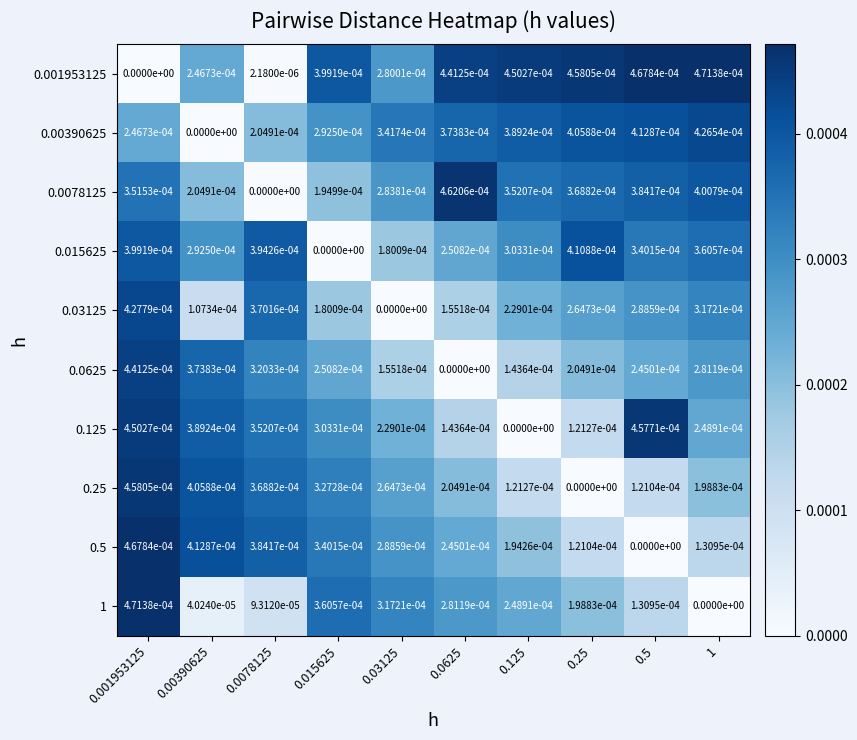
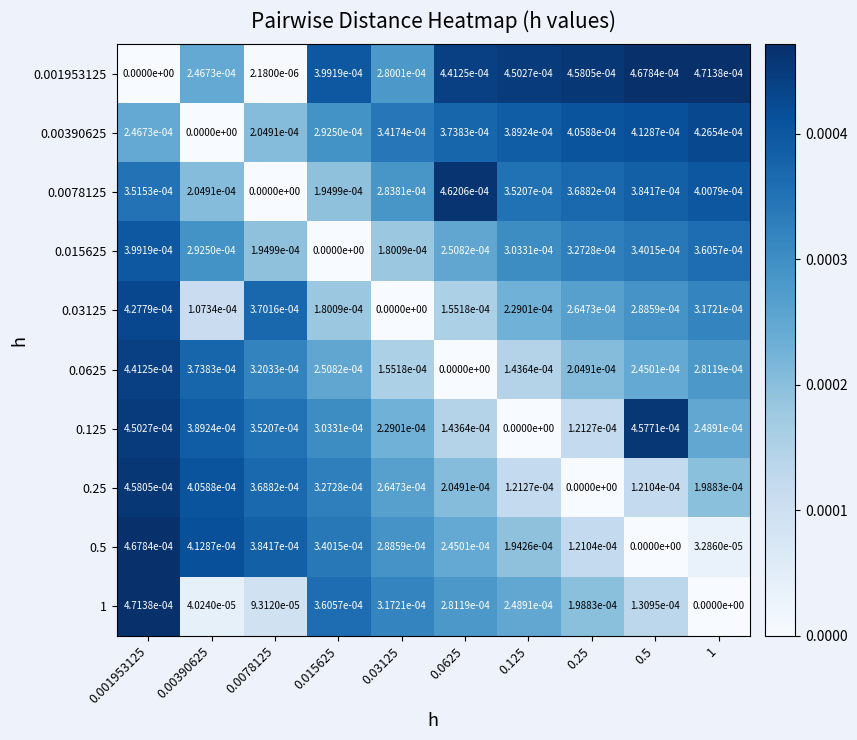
  {
    "0.001953125": {
      "0.001953125": "0.0000e+00",
      "0.00390625": "2.4673e-04",
      "0.0078125": "2.1800e-06",
      "0.015625": "3.9919e-04",
      "0.03125": "2.8001e-04",
      "0.0625": "4.4125e-04",
      "0.125": "4.5027e-04",
      "0.25": "4.5805e-04",
      "0.5": "4.6784e-04",
      "1": "4.7138e-04"
    },
    "0.00390625": {
      "0.001953125": "2.4673e-04",
      "0.00390625": "0.0000e+00",
      "0.0078125": "2.0491e-04",
      "0.015625": "2.9250e-04",
      "0.03125": "3.4174e-04",
      "0.0625": "3.7383e-04",
      "0.125": "3.8924e-04",
      "0.25": "4.0588e-04",
      "0.5": "4.1287e-04",
      "1": "4.2654e-04"
    },
    "0.0078125": {
      "0.001953125": "3.5153e-04",
      "0.00390625": "2.0491e-04",
      "0.0078125": "0.0000e+00",
      "0.015625": "1.9499e-04",
      "0.03125": "2.8381e-04",
      "0.0625": "4.6206e-04",
      "0.125": "3.5207e-04",
      "0.25": "3.6882e-04",
      "0.5": "3.8417e-04",
      "1": "4.0079e-04"
    },
    "0.015625": {
      "0.001953125": "3.9919e-04",
      "0.00390625": "2.9250e-04",
-     "0.0078125": "3.9426e-04",
+     "0.0078125": "1.9499e-04",
      "0.015625": "0.0000e+00",
      "0.03125": "1.8009e-04",
      "0.0625": "2.5082e-04",
      "0.125": "3.0331e-04",
-     "0.25": "4.1088e-04",
+     "0.25": "3.2728e-04",
      "0.5": "3.4015e-04",
      "1": "3.6057e-04"
    },
    "0.03125": {
      "0.001953125": "4.2779e-04",
      "0.00390625": "1.0734e-04",
      "0.0078125": "3.7016e-04",
      "0.015625": "1.8009e-04",
      "0.03125": "0.0000e+00",
      "0.0625": "1.5518e-04",
      "0.125": "2.2901e-04",
      "0.25": "2.6473e-04",
      "0.5": "2.8859e-04",
      "1": "3.1721e-04"
    },
    "0.0625": {
      "0.001953125": "4.4125e-04",
      "0.00390625": "3.7383e-04",
      "0.0078125": "3.2033e-04",
      "0.015625": "2.5082e-04",
      "0.03125": "1.5518e-04",
      "0.0625": "0.0000e+00",
      "0.125": "1.4364e-04",
      "0.25": "2.0491e-04",
      "0.5": "2.4501e-04",
      "1": "2.8119e-04"
    },
    "0.125": {
      "0.001953125": "4.5027e-04",
      "0.00390625": "3.8924e-04",
      "0.0078125": "3.5207e-04",
      "0.015625": "3.0331e-04",
      "0.03125": "2.2901e-04",
      "0.0625": "1.4364e-04",
      "0.125": "0.0000e+00",
      "0.25": "1.2127e-04",
      "0.5": "4.5771e-04",
      "1": "2.4891e-04"
    },
    "0.25": {
      "0.001953125": "4.5805e-04",
      "0.00390625": "4.0588e-04",
      "0.0078125": "3.6882e-04",
      "0.015625": "3.2728e-04",
      "0.03125": "2.6473e-04",
      "0.0625": "2.0491e-04",
      "0.125": "1.2127e-04",
      "0.25": "0.0000e+00",
      "0.5": "1.2104e-04",
      "1": "1.9883e-04"
    },
    "0.5": {
      "0.001953125": "4.6784e-04",
      "0.00390625": "4.1287e-04",
      "0.0078125": "3.8417e-04",
      "0.015625": "3.4015e-04",
      "0.03125": "2.8859e-04",
      "0.0625": "2.4501e-04",
      "0.125": "1.9426e-04",
      "0.25": "1.2104e-04",
      "0.5": "0.0000e+00",
-     "1": "1.3095e-04"
+     "1": "3.2860e-05"
    },
    "1": {
      "0.001953125": "4.7138e-04",
      "0.00390625": "4.0240e-05",
      "0.0078125": "9.3120e-05",
      "0.015625": "3.6057e-04",
      "0.03125": "3.1721e-04",
      "0.0625": "2.8119e-04",
      "0.125": "2.4891e-04",
      "0.25": "1.9883e-04",
      "0.5": "1.3095e-04",
      "1": "0.0000e+00"
    }
  }
